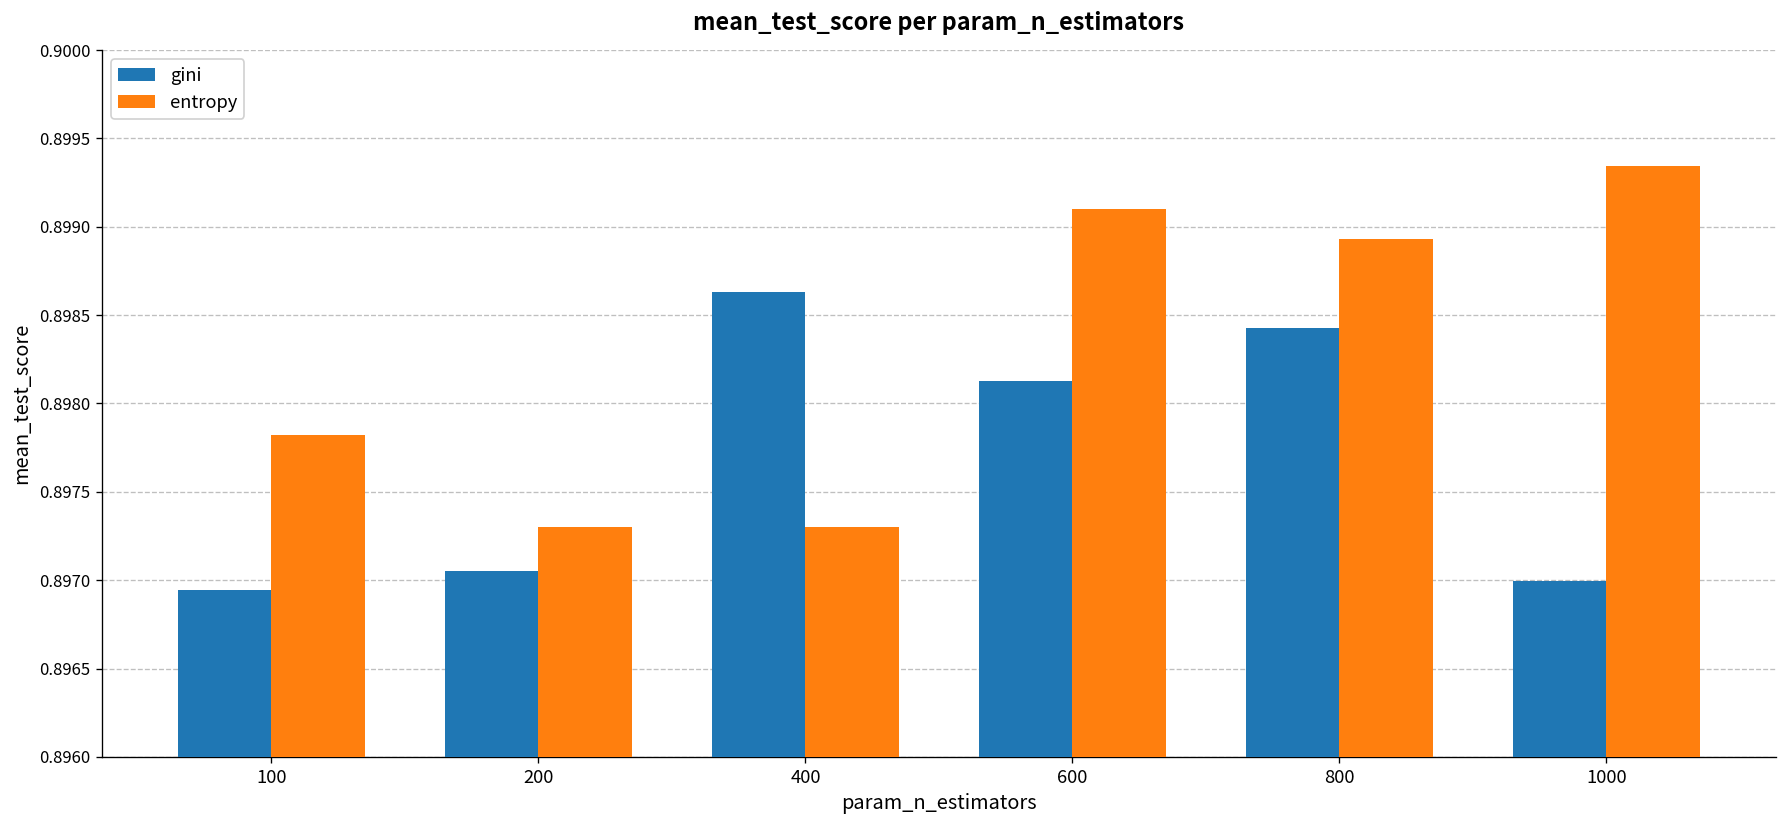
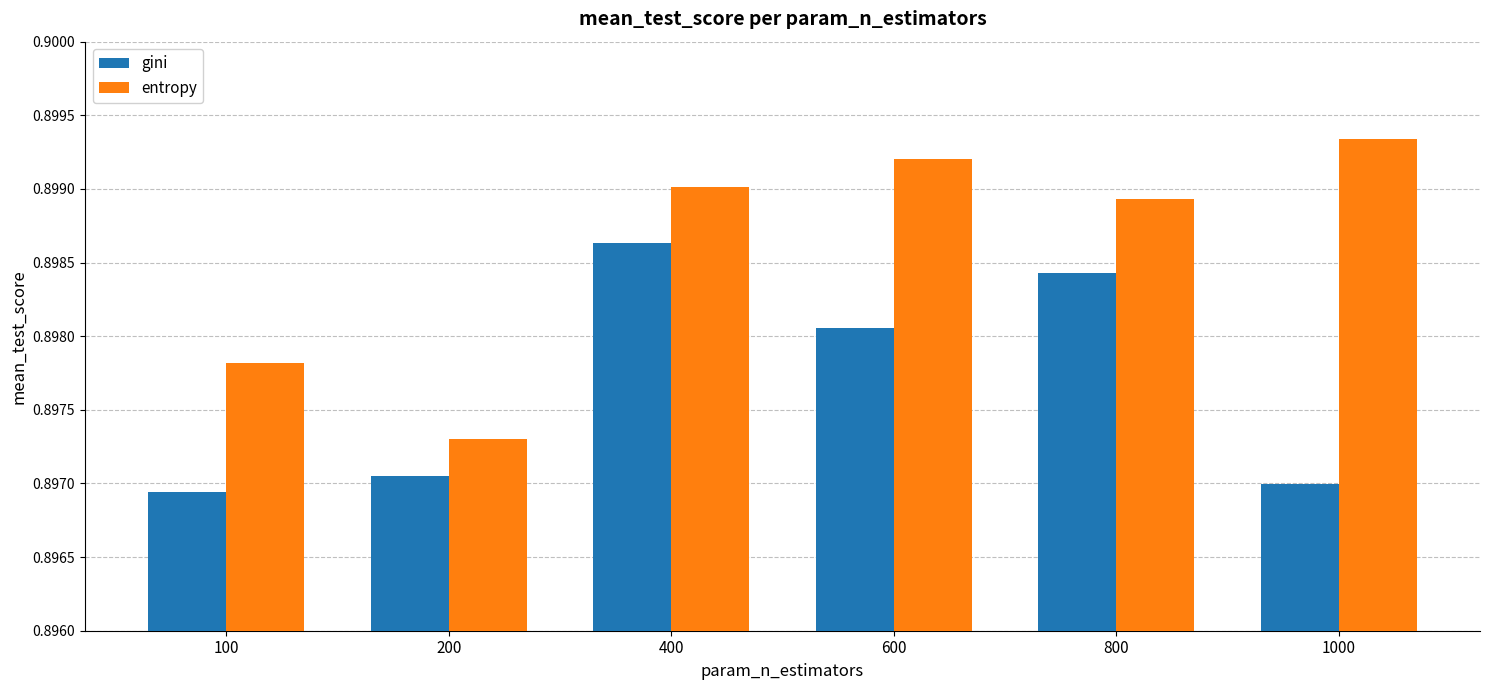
  {
    "gini": {
      "100": 0.89694,
      "200": 0.89705,
      "400": 0.89863,
-     "600": 0.89812,
+     "600": 0.89806,
      "800": 0.89843,
      "1000": 0.89700
    },
    "entropy": {
      "100": 0.89782,
      "200": 0.89730,
-     "400": 0.89730,
-     "600": 0.89910,
+     "400": 0.89901,
+     "600": 0.89920,
      "800": 0.89893,
      "1000": 0.89934
    }
  }
